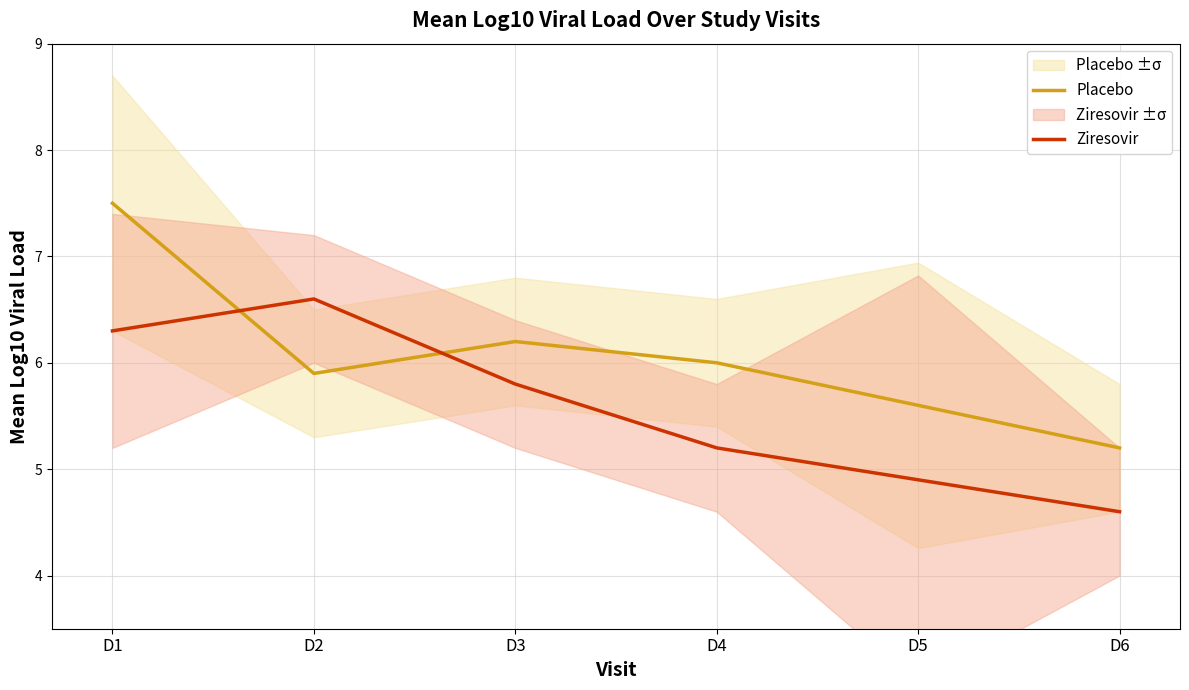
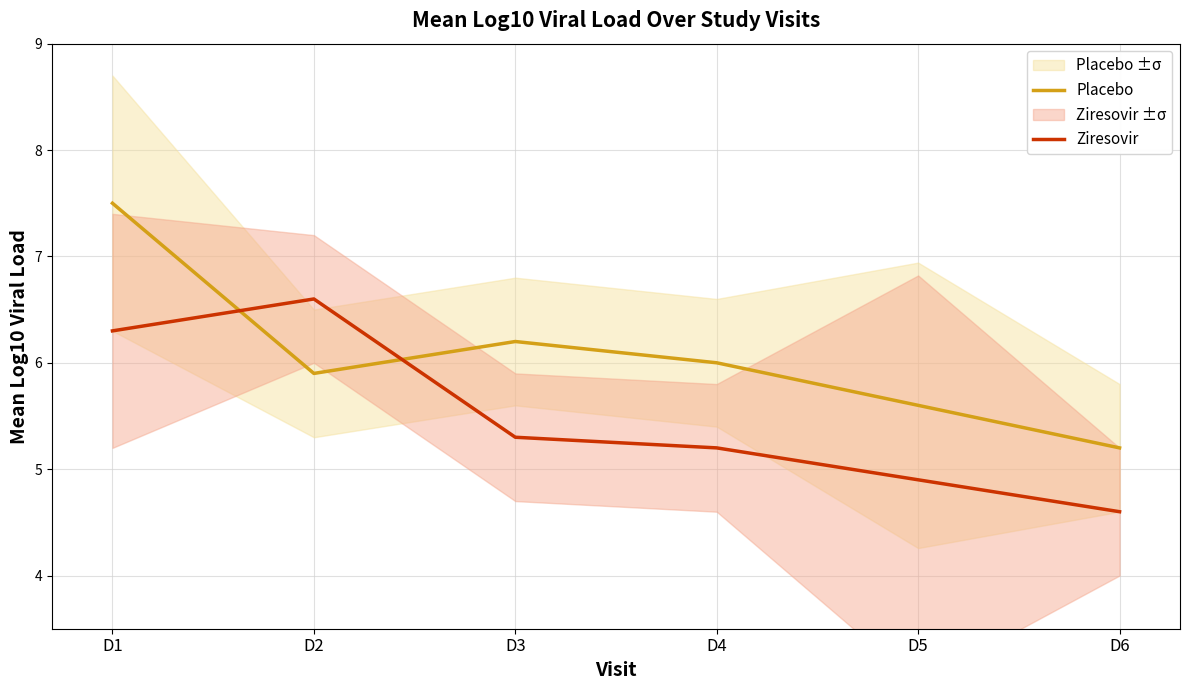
  {
    "Placebo": {
      "D1": 7.5,
      "D2": 5.9,
      "D3": 6.2,
      "D4": 6.0,
      "D5": 5.6
    },
    "Ziresovir": {
      "D1": 6.3,
      "D2": 6.6,
-     "D3": 5.8,
+     "D3": 5.3,
      "D4": 5.2,
      "D5": 4.9,
      "D6": 4.6
    }
  }
